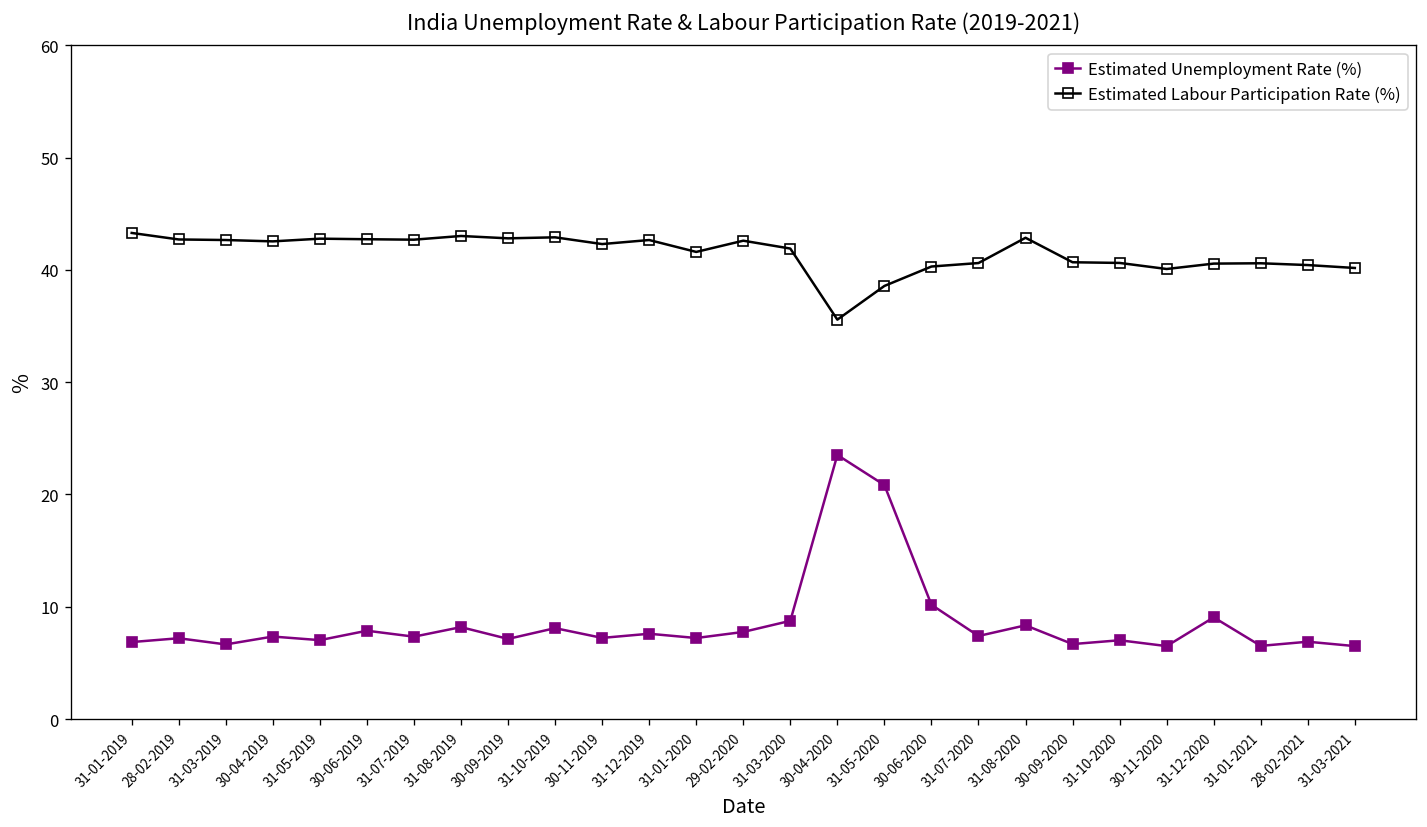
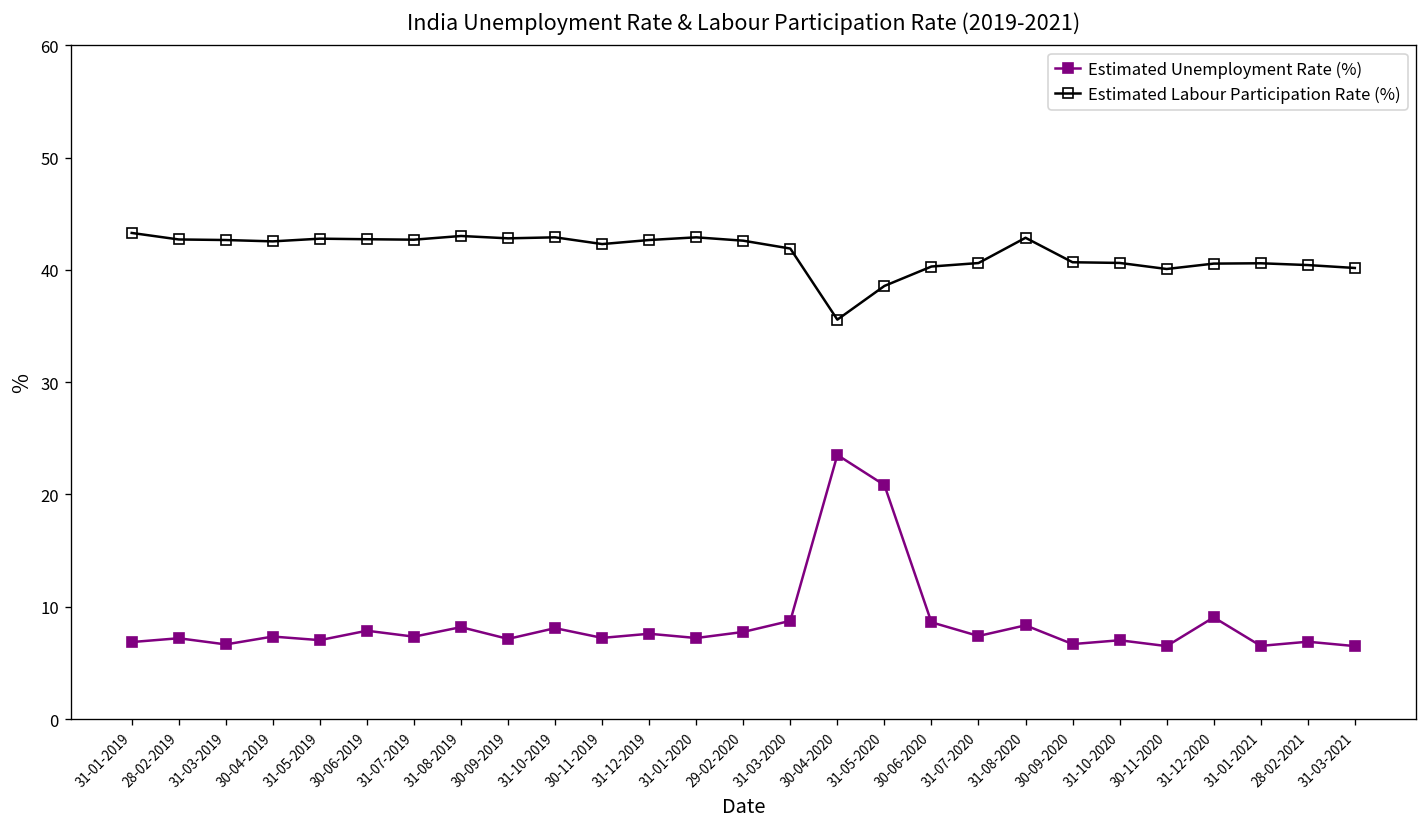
  {
    "Estimated Unemployment Rate (%)": {
      "31-01-2019": 7,
      "28-02-2019": 7,
      "31-03-2019": 7,
      "30-04-2019": 7,
      "31-05-2019": 7,
      "30-06-2019": 8,
      "31-07-2019": 7,
      "31-08-2019": 8,
      "30-09-2019": 7,
      "31-10-2019": 8,
      "30-11-2019": 7,
      "31-12-2019": 8,
      "31-01-2020": 7,
      "29-02-2020": 8,
      "31-03-2020": 9,
      "30-04-2020": 24,
      "31-05-2020": 21,
-     "30-06-2020": 10,
+     "30-06-2020": 9,
      "31-07-2020": 7,
      "31-08-2020": 8,
      "30-09-2020": 7,
      "31-10-2020": 7,
      "30-11-2020": 7,
      "31-12-2020": 9,
      "31-01-2021": 7,
      "28-02-2021": 7,
      "31-03-2021": 7
    },
    "Estimated Labour Participation Rate (%)": {
      "31-01-2019": 43,
      "28-02-2019": 43,
      "31-03-2019": 43,
      "30-04-2019": 43,
      "31-05-2019": 43,
      "30-06-2019": 43,
      "31-07-2019": 43,
      "31-08-2019": 43,
      "30-09-2019": 43,
      "31-10-2019": 43,
      "30-11-2019": 42,
      "31-12-2019": 43,
-     "31-01-2020": 42,
+     "31-01-2020": 43,
      "29-02-2020": 43,
      "31-03-2020": 42,
      "30-04-2020": 36,
      "31-05-2020": 39,
      "30-06-2020": 40,
      "31-07-2020": 41,
      "31-08-2020": 43,
      "30-09-2020": 41,
      "31-10-2020": 41,
      "30-11-2020": 40,
      "31-12-2020": 41,
      "31-01-2021": 41,
      "28-02-2021": 40,
      "31-03-2021": 40
    }
  }
